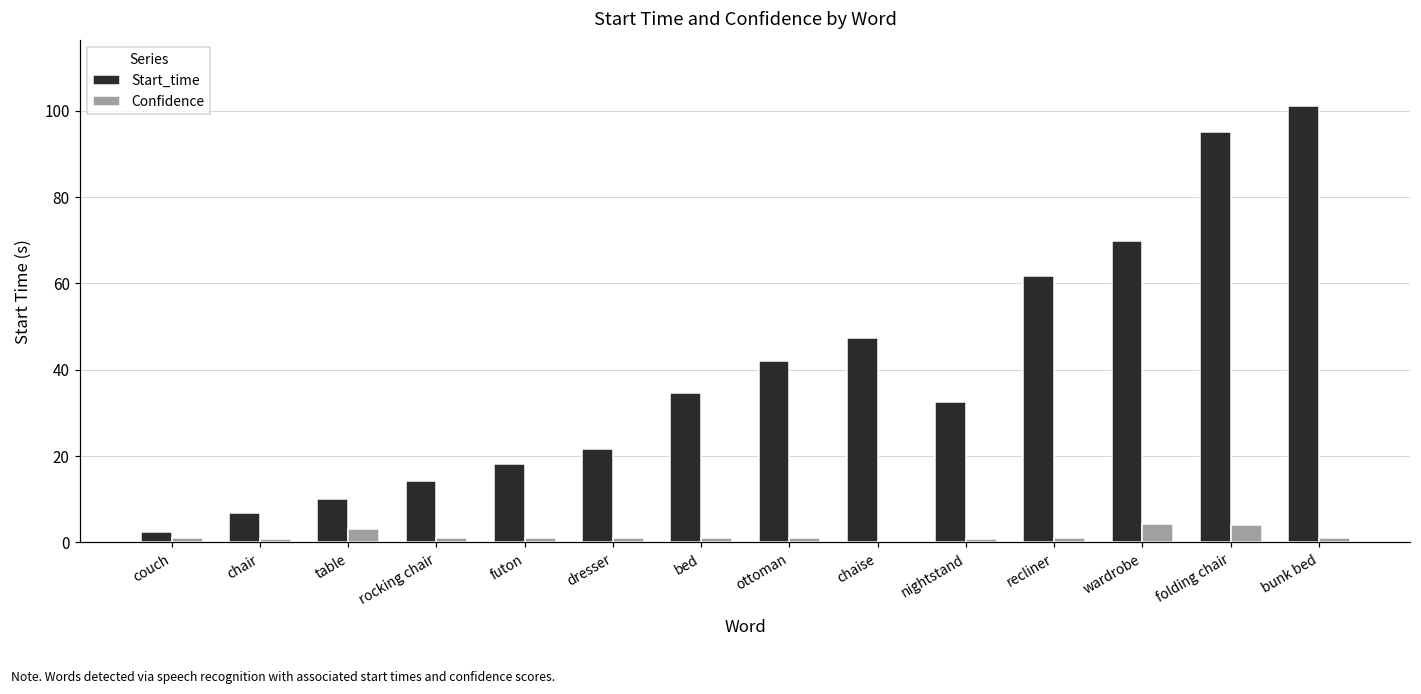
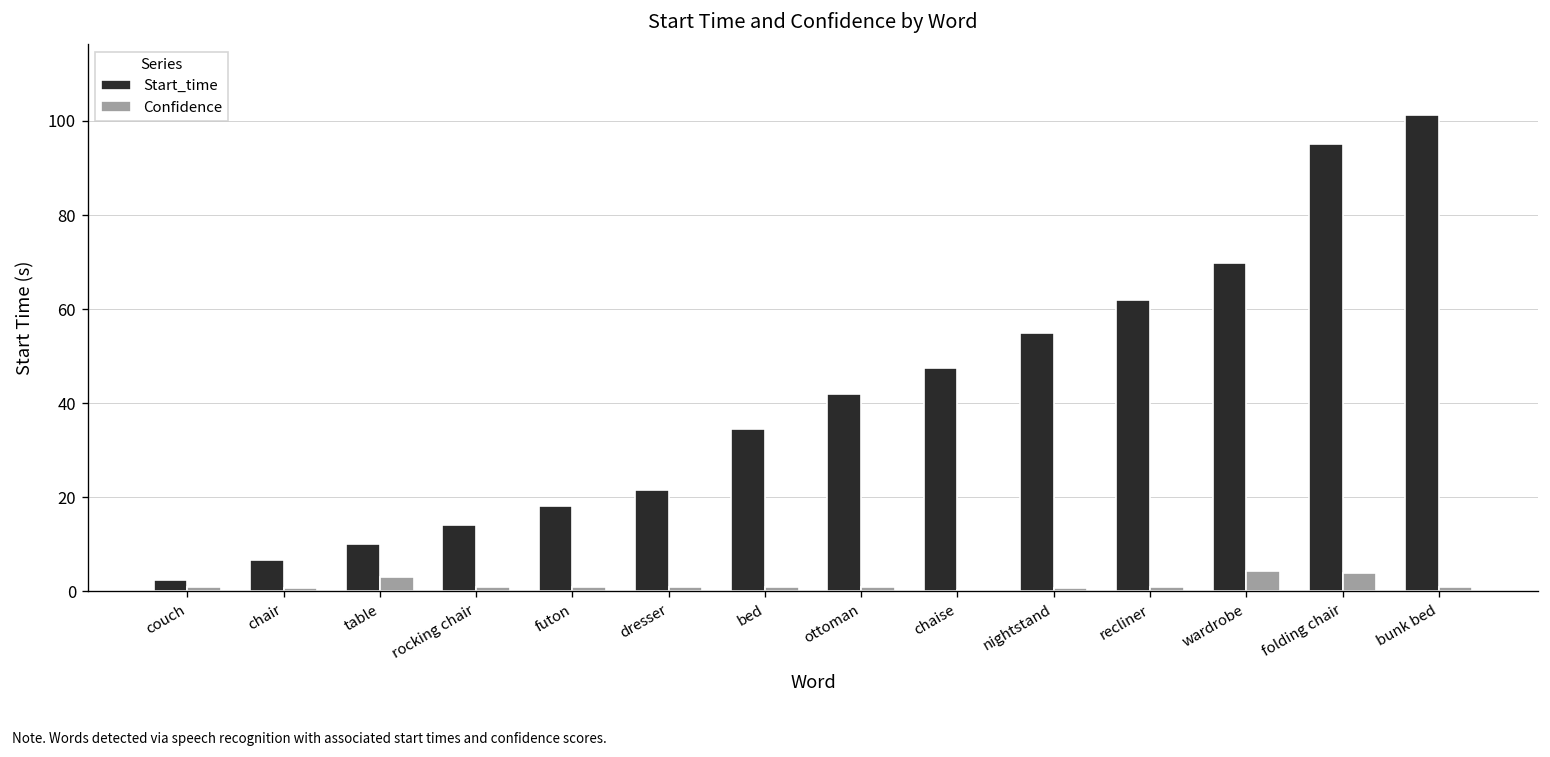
  {
    "Start_time": {
      "couch": 2,
      "chair": 7,
      "table": 10,
      "rocking chair": 14,
      "futon": 18,
      "dresser": 22,
      "bed": 35,
      "ottoman": 42,
      "chaise": 47,
-     "nightstand": 32,
+     "nightstand": 55,
      "recliner": 62,
      "wardrobe": 70,
      "folding chair": 95,
      "bunk bed": 101
    },
    "Confidence": {
      "couch": 1,
      "chair": 1,
      "table": 3,
      "rocking chair": 1,
      "futon": 1,
      "dresser": 1,
      "bed": 1,
      "ottoman": 1,
      "nightstand": 1,
      "recliner": 1,
      "wardrobe": 4,
      "folding chair": 4,
      "bunk bed": 1
    }
  }
